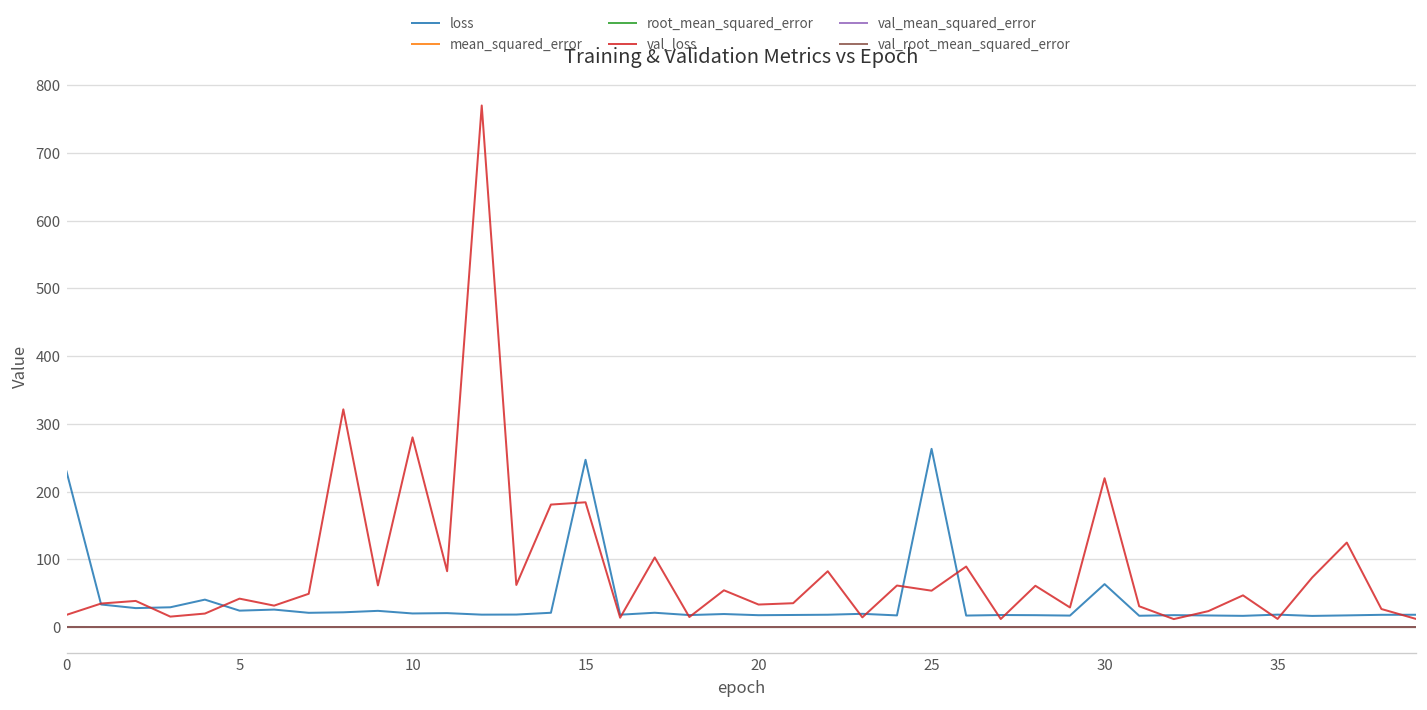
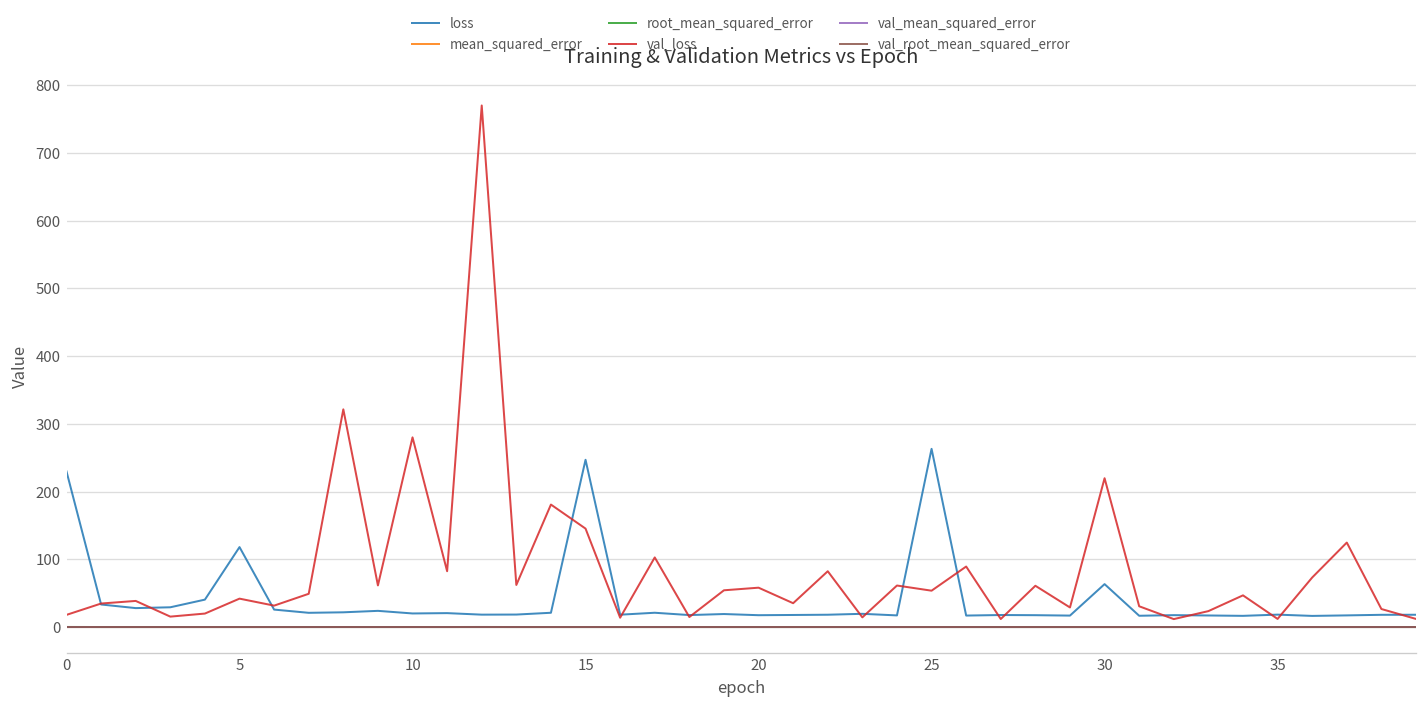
  {
    "loss": {
      "0": 230,
-     "5": 20,
+     "5": 120,
      "10": 20,
      "15": 250,
      "20": 20,
      "25": 260,
      "30": 60,
      "35": 20
    },
    "val_root_mean_squared_error": {
      "0": 0,
      "5": 0,
      "10": 0,
      "15": 0,
      "20": 0,
      "25": 0,
      "30": 0,
      "35": 0
    },
    "val_loss": {
      "0": 20,
      "5": 40,
      "10": 280,
-     "15": 180,
-     "20": 30,
+     "15": 150,
+     "20": 60,
      "25": 50,
      "30": 220,
      "35": 10
    }
  }
